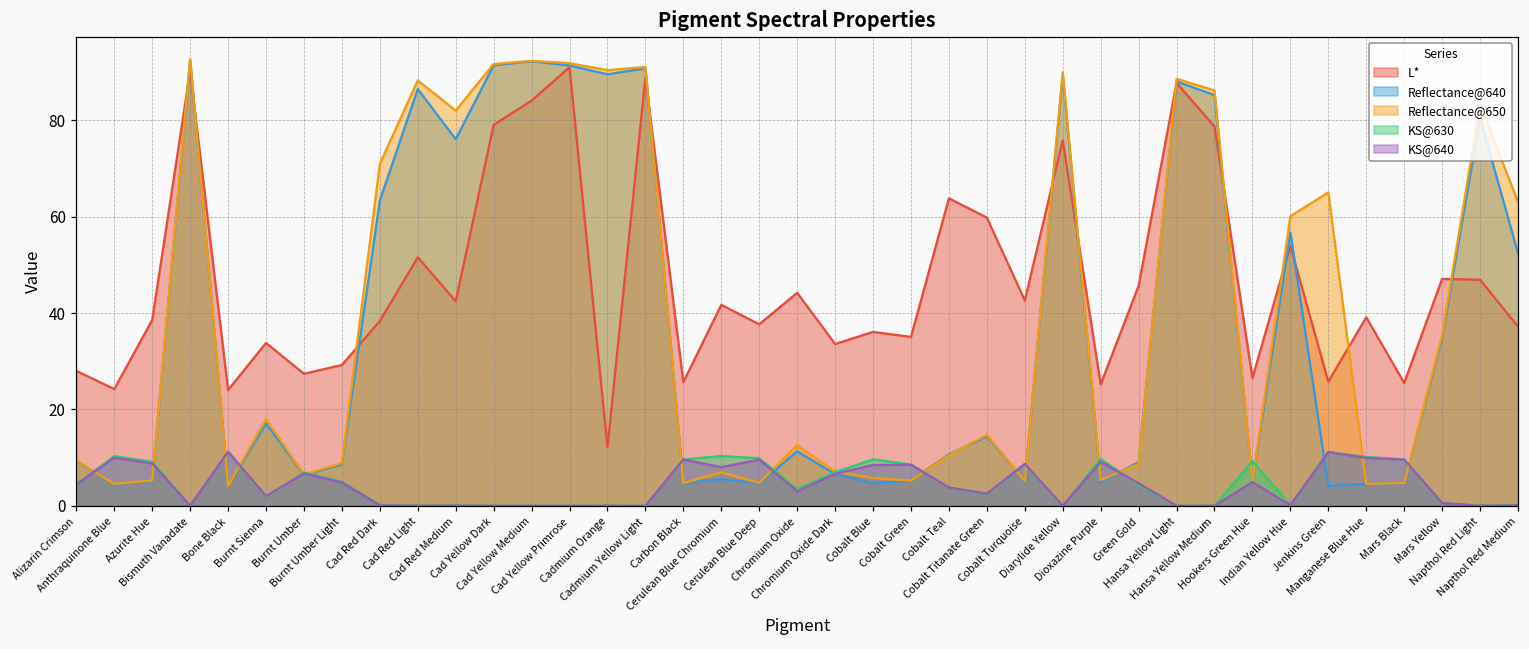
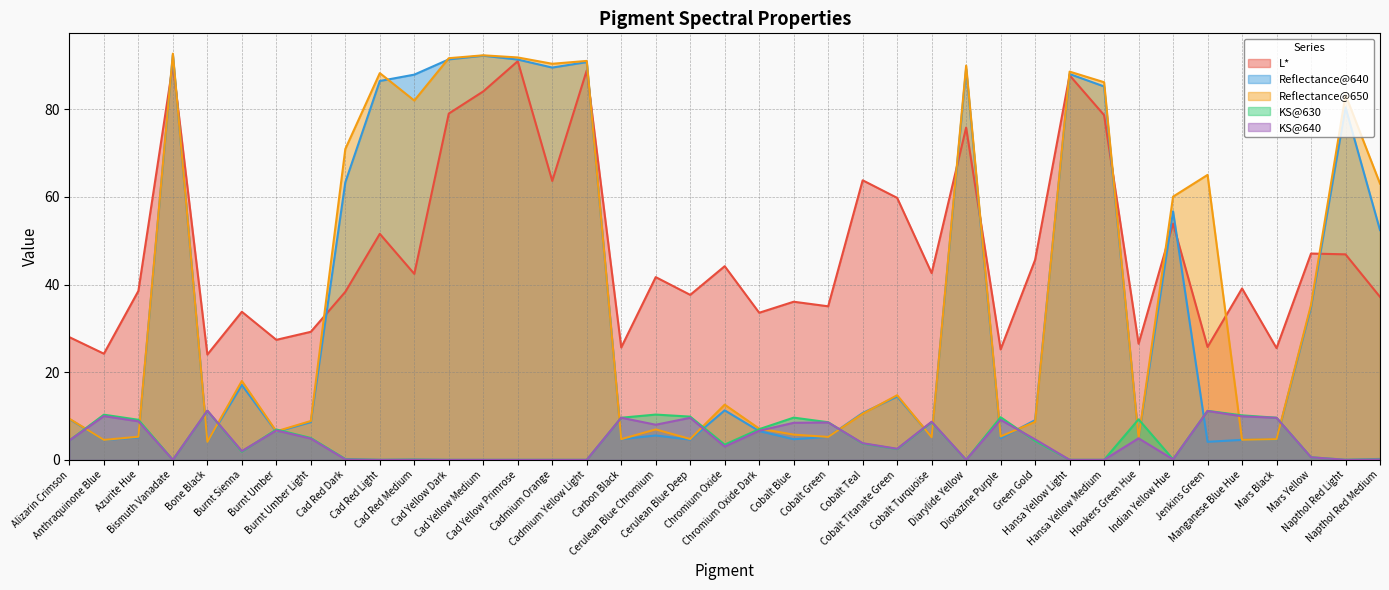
  {
    "L*": {
      "Alizarin Crimson": 28,
      "Anthraquinone Blue": 24,
      "Azurite Hue": 39,
      "Bismuth Vanadate": 90,
      "Bone Black": 24,
      "Burnt Sienna": 34,
      "Burnt Umber": 27,
      "Burnt Umber Light": 29,
      "Cad Red Dark": 38,
      "Cad Red Light": 52,
      "Cad Red Medium": 42,
      "Cad Yellow Dark": 79,
      "Cad Yellow Medium": 84,
-     "Cadmium Orange": 12,
+     "Cadmium Orange": 64,
      "Cadmium Yellow Light": 89,
      "Carbon Black": 26,
      "Cerulean Blue Chromium": 42,
      "Cerulean Blue Deep": 38,
      "Chromium Oxide": 44,
      "Chromium Oxide Dark": 34,
      "Cobalt Blue": 36,
      "Cobalt Green": 35,
      "Cobalt Teal": 64,
      "Cobalt Titanate Green": 60,
      "Cobalt Turquoise": 43,
      "Diarylide Yellow": 76,
      "Dioxazine Purple": 25,
      "Green Gold": 46,
      "Hansa Yellow Medium": 79,
      "Hookers Green Hue": 27,
      "Indian Yellow Hue": 54,
      "Jenkins Green": 26,
      "Manganese Blue Hue": 39,
      "Mars Black": 25,
      "Mars Yellow": 47,
      "Napthol Red Light": 47,
      "Napthol Red Medium": 37
    },
    "Reflectance@640": {
      "Burnt Sienna": 17,
      "Cad Red Dark": 63,
      "Cad Red Light": 86,
-     "Cad Red Medium": 76,
+     "Cad Red Medium": 88,
      "Cadmium Orange": 90,
      "Cerulean Blue Chromium": 6,
      "Chromium Oxide": 11,
      "Cobalt Blue": 5,
      "Diarylide Yellow": 89,
      "Hansa Yellow Medium": 85,
      "Indian Yellow Hue": 57,
      "Jenkins Green": 4,
      "Napthol Red Medium": 52
    },
    "Reflectance@650": {
      "Burnt Sienna": 18,
      "Cad Red Dark": 71,
      "Cad Red Light": 88,
      "Cad Red Medium": 82,
      "Cadmium Orange": 90,
      "Cerulean Blue Chromium": 7,
      "Chromium Oxide": 13,
      "Cobalt Blue": 6,
      "Diarylide Yellow": 90,
      "Hansa Yellow Medium": 86,
      "Indian Yellow Hue": 60,
      "Jenkins Green": 65,
      "Napthol Red Medium": 63
    },
    "KS@630": {
      "Cerulean Blue Chromium": 10,
      "Cobalt Blue": 10,
      "Dioxazine Purple": 10,
      "Hookers Green Hue": 9
    },
    "KS@640": {
      "Cerulean Blue Chromium": 8,
      "Cobalt Blue": 8,
      "Dioxazine Purple": 9
    }
  }
